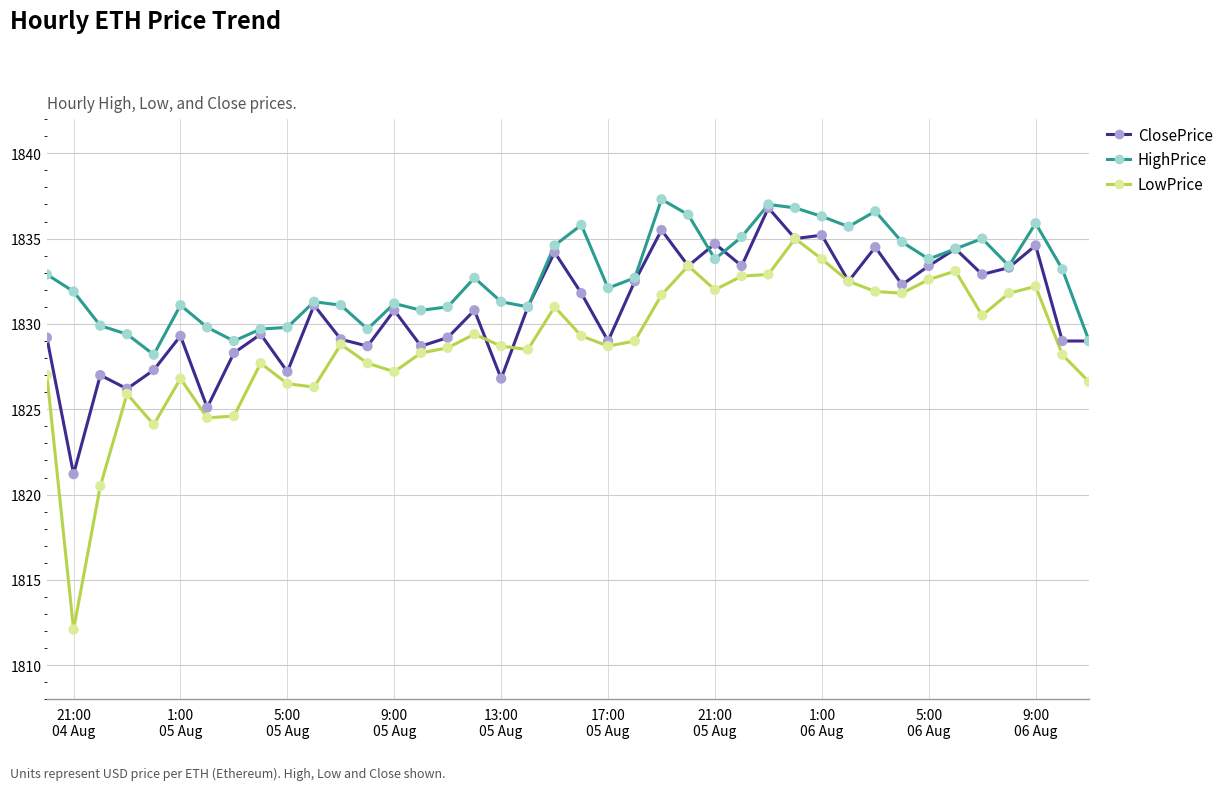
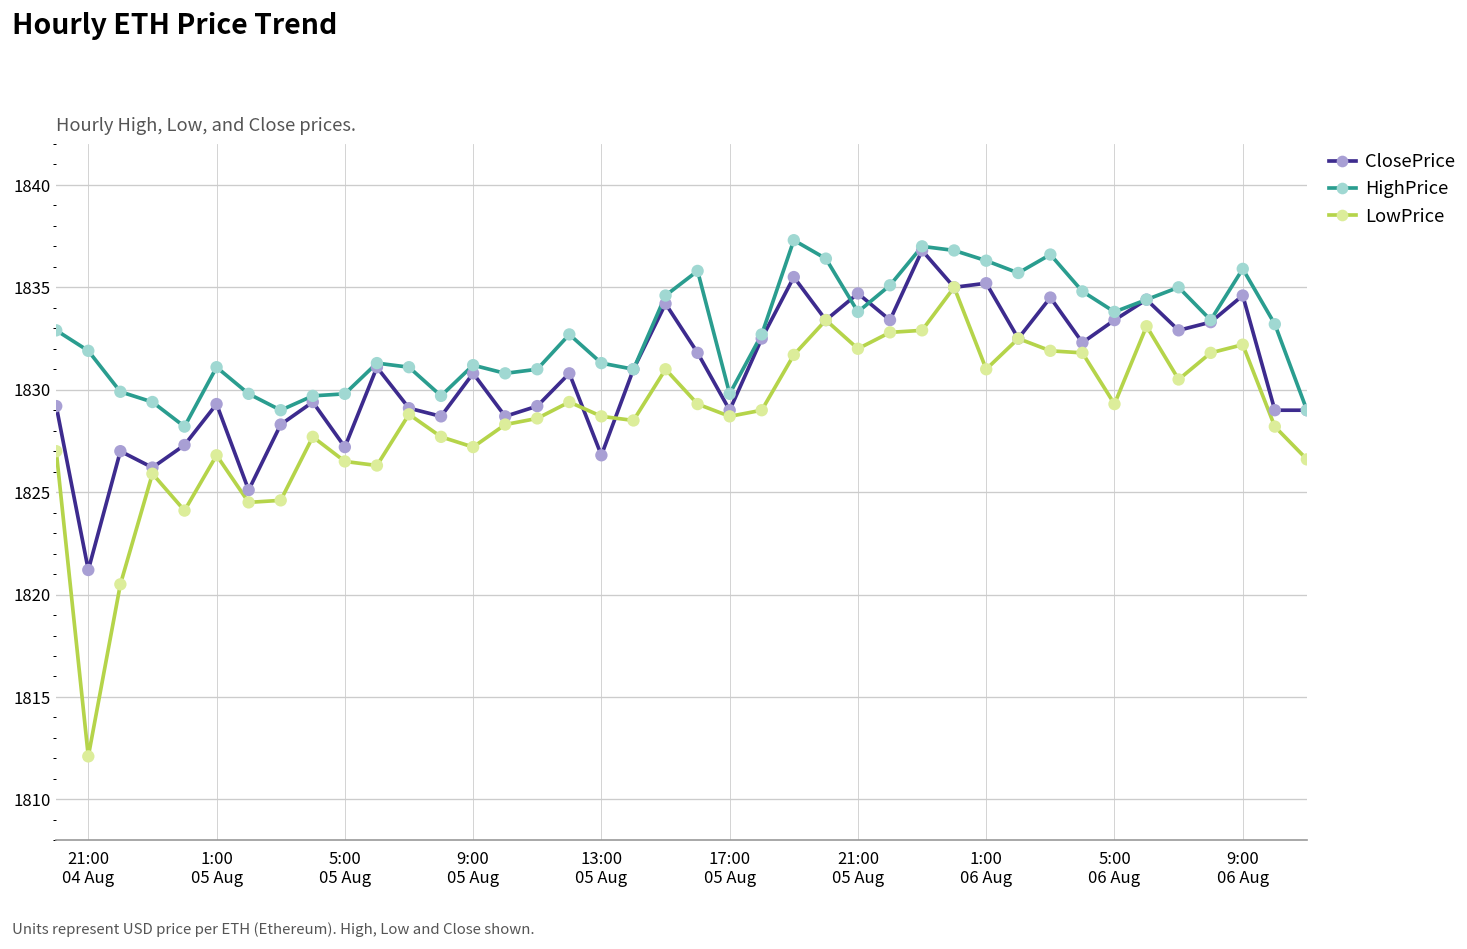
  {
    "ClosePrice": {
      "21:00 04 Aug": 1821.2,
      "1:00 05 Aug": 1829.3,
      "5:00 05 Aug": 1827.2,
      "9:00 05 Aug": 1830.8,
      "13:00 05 Aug": 1826.8,
      "17:00 05 Aug": 1829.0,
      "21:00 05 Aug": 1834.7,
      "1:00 06 Aug": 1835.2,
      "5:00 06 Aug": 1833.4,
      "9:00 06 Aug": 1834.6
    },
    "HighPrice": {
      "21:00 04 Aug": 1831.9,
      "1:00 05 Aug": 1831.1,
      "5:00 05 Aug": 1829.8,
      "9:00 05 Aug": 1831.2,
      "13:00 05 Aug": 1831.3,
-     "17:00 05 Aug": 1832.1,
+     "17:00 05 Aug": 1829.8,
      "21:00 05 Aug": 1833.8,
      "1:00 06 Aug": 1836.3,
      "5:00 06 Aug": 1833.8,
      "9:00 06 Aug": 1835.9
    },
    "LowPrice": {
      "21:00 04 Aug": 1812.1,
      "1:00 05 Aug": 1826.8,
      "5:00 05 Aug": 1826.5,
      "9:00 05 Aug": 1827.2,
      "13:00 05 Aug": 1828.7,
      "17:00 05 Aug": 1828.7,
      "21:00 05 Aug": 1832.0,
-     "1:00 06 Aug": 1833.8,
-     "5:00 06 Aug": 1832.6,
+     "1:00 06 Aug": 1831.0,
+     "5:00 06 Aug": 1829.3,
      "9:00 06 Aug": 1832.2
    }
  }
